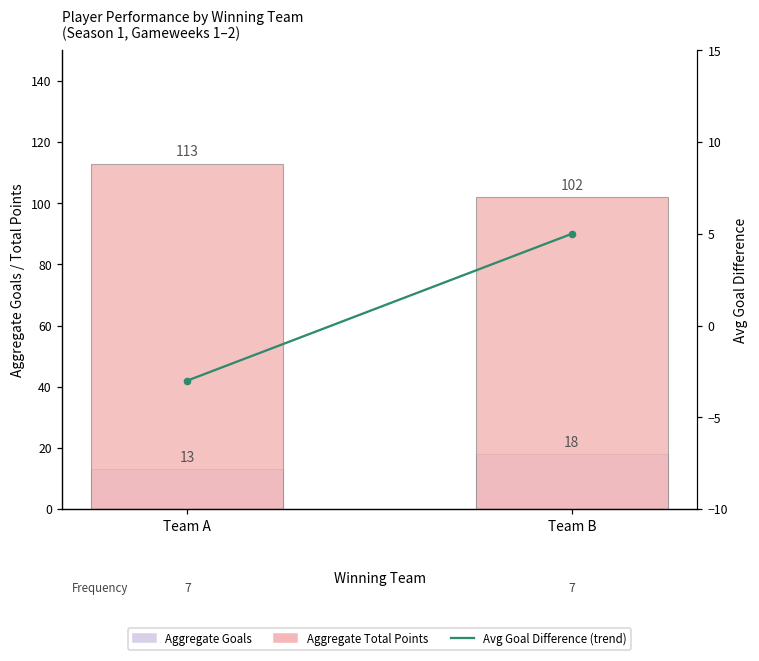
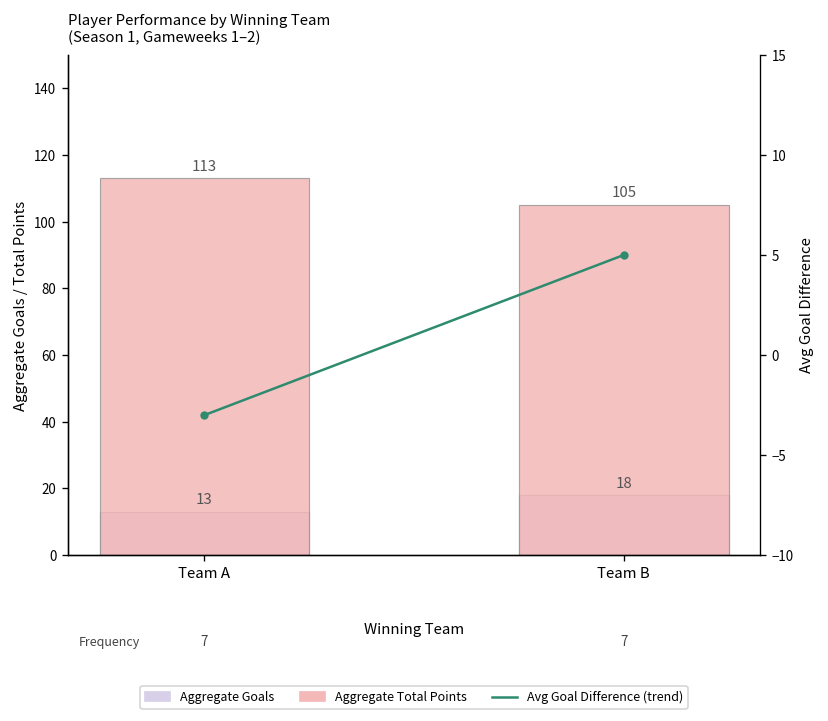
  {
    "Aggregate Total Points": {
      "Team A": 113,
-     "Team B": 102
+     "Team B": 105
    }
  }
